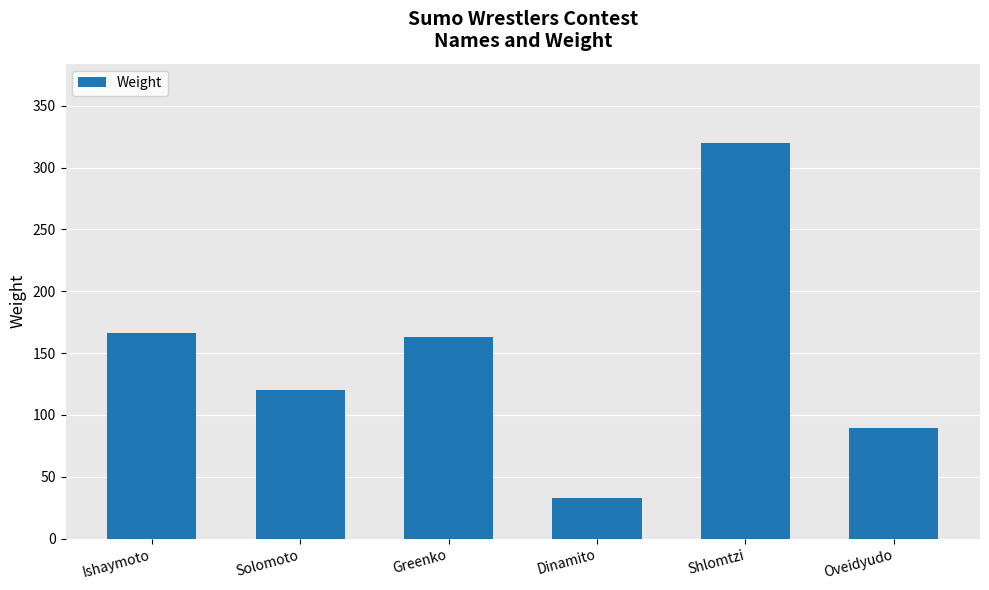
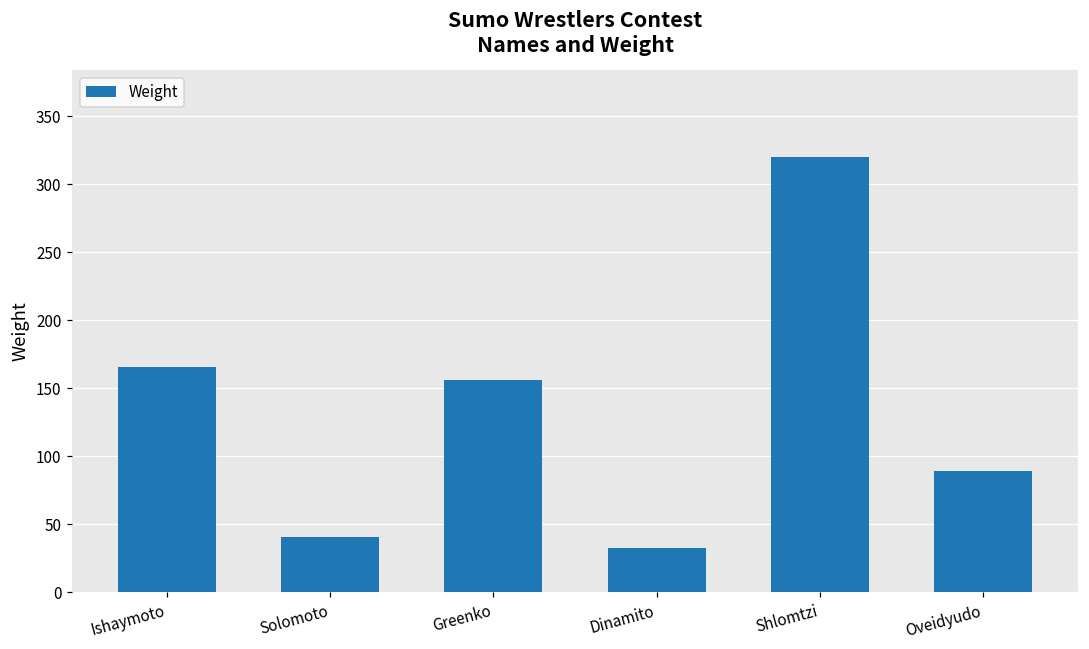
  {
    "Ishaymoto": 166,
-   "Solomoto": 120,
-   "Greenko": 163,
+   "Solomoto": 41,
+   "Greenko": 156,
    "Dinamito": 33,
    "Shlomtzi": 320,
    "Oveidyudo": 89
  }
